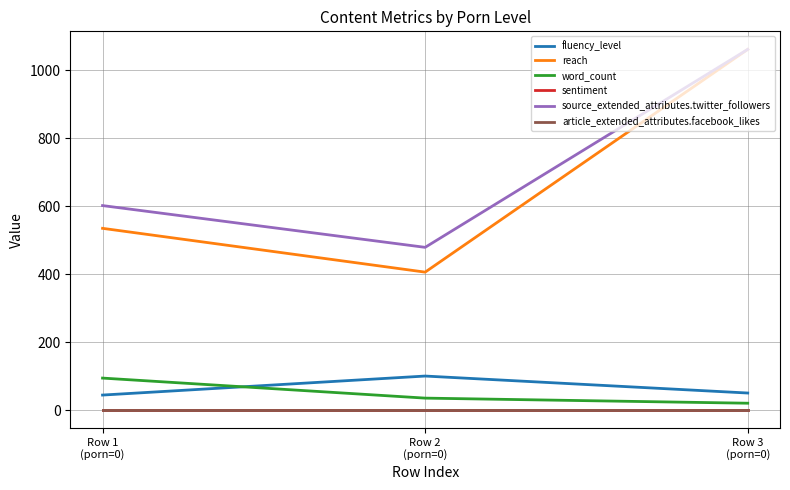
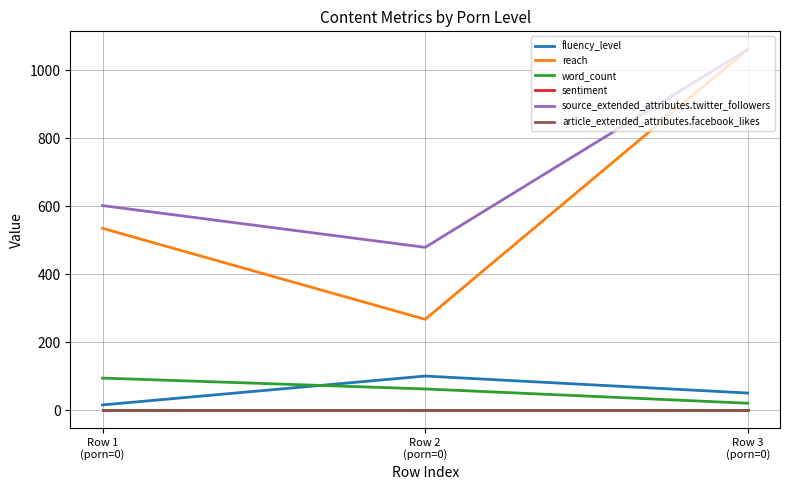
  {
    "fluency_level": {
-     "Row 1 (porn=0)": 40,
+     "Row 1 (porn=0)": 20,
      "Row 2 (porn=0)": 100,
      "Row 3 (porn=0)": 50
    },
    "reach": {
      "Row 1 (porn=0)": 540,
-     "Row 2 (porn=0)": 410
+     "Row 2 (porn=0)": 270
    },
    "word_count": {
      "Row 1 (porn=0)": 90,
-     "Row 2 (porn=0)": 40,
+     "Row 2 (porn=0)": 60,
      "Row 3 (porn=0)": 20
    },
    "article_extended_attributes.facebook_likes": {
      "Row 1 (porn=0)": 0,
      "Row 2 (porn=0)": 0,
      "Row 3 (porn=0)": 0
    },
    "source_extended_attributes.twitter_followers": {
      "Row 1 (porn=0)": 600,
      "Row 2 (porn=0)": 480
    }
  }
